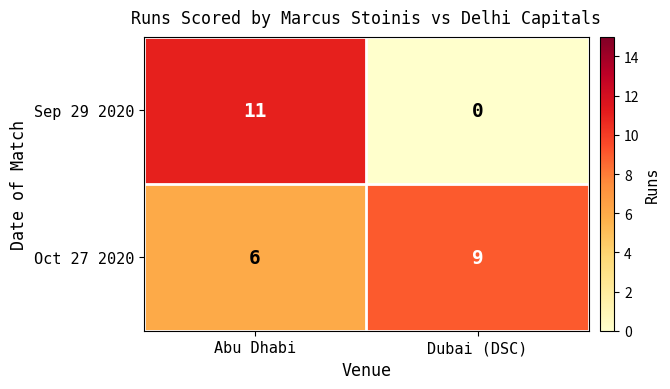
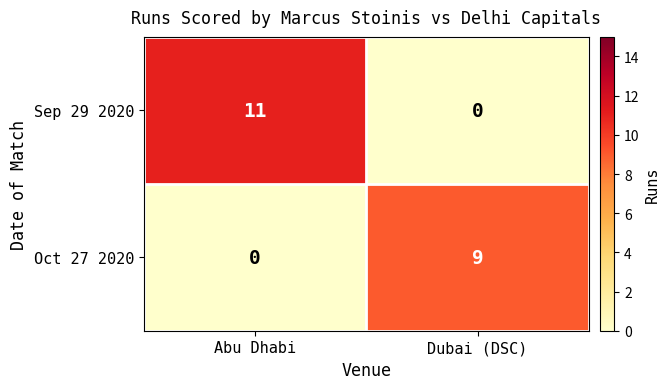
  {
    "Sep 29 2020": {
      "Abu Dhabi": 11,
      "Dubai (DSC)": 0
    },
    "Oct 27 2020": {
-     "Abu Dhabi": 6,
+     "Abu Dhabi": 0,
      "Dubai (DSC)": 9
    }
  }
